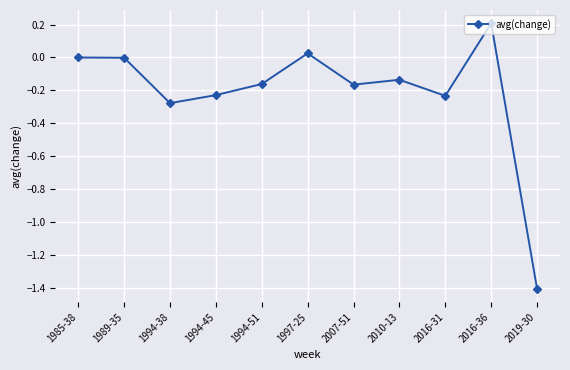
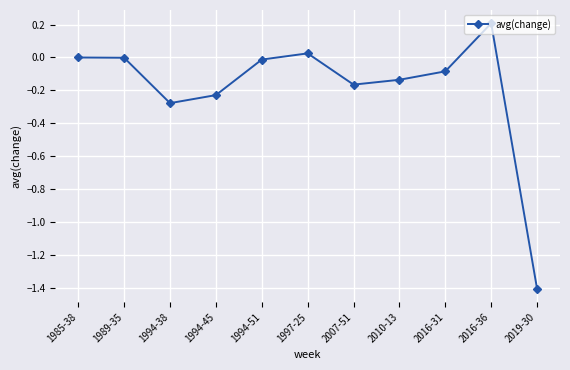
  {
    "1985-38": 0.00,
    "1989-35": 0.00,
    "1994-38": -0.28,
    "1994-45": -0.23,
-   "1994-51": -0.16,
+   "1994-51": -0.01,
    "1997-25": 0.03,
    "2007-51": -0.16,
    "2010-13": -0.14,
-   "2016-31": -0.23,
+   "2016-31": -0.08,
    "2019-30": -1.40
  }
